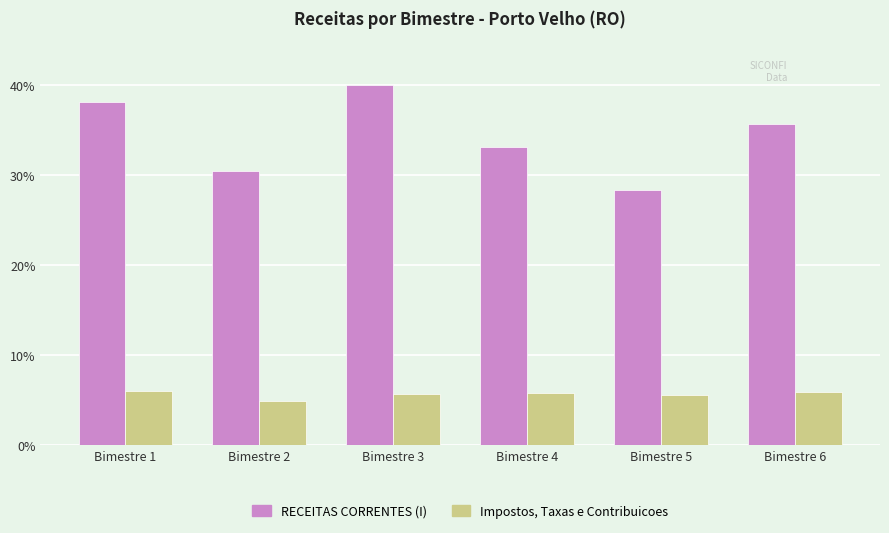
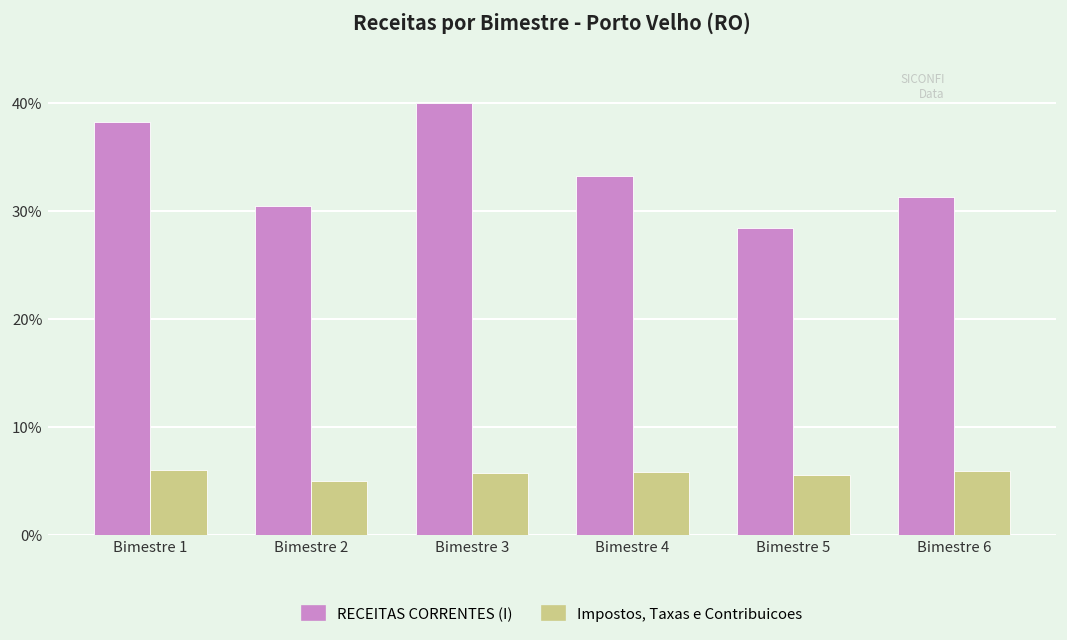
  {
    "RECEITAS CORRENTES (I)": {
      "Bimestre 1": "38%",
      "Bimestre 2": "30%",
      "Bimestre 3": "40%",
      "Bimestre 4": "33%",
      "Bimestre 5": "28%",
-     "Bimestre 6": "36%"
+     "Bimestre 6": "31%"
    },
    "Impostos, Taxas e Contribuicoes": {
      "Bimestre 1": "6%",
      "Bimestre 2": "5%",
      "Bimestre 3": "6%",
      "Bimestre 4": "6%",
      "Bimestre 5": "6%",
      "Bimestre 6": "6%"
    }
  }
